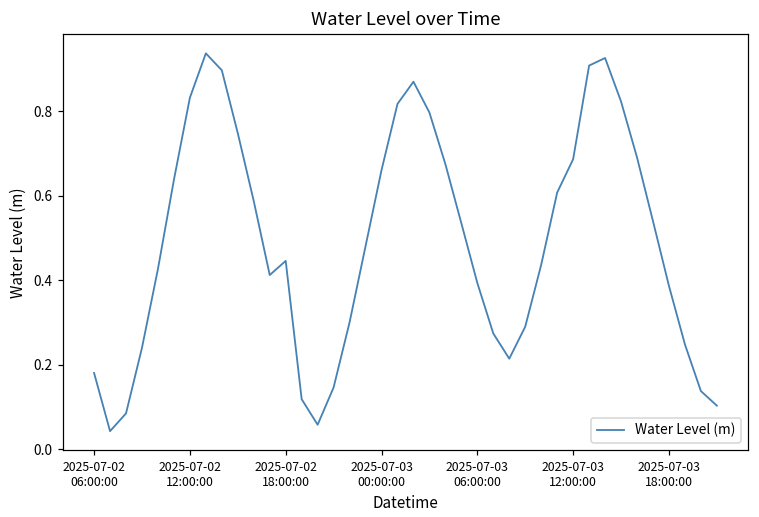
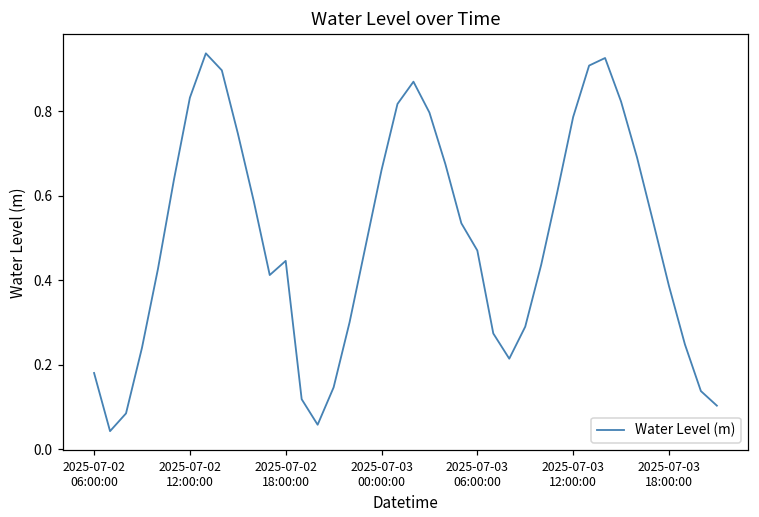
  {
    "2025-07-02 06:00:00": 0.18,
    "2025-07-02 12:00:00": 0.83,
    "2025-07-02 18:00:00": 0.45,
    "2025-07-03 00:00:00": 0.66,
-   "2025-07-03 06:00:00": 0.39,
-   "2025-07-03 12:00:00": 0.69,
+   "2025-07-03 06:00:00": 0.47,
+   "2025-07-03 12:00:00": 0.79,
    "2025-07-03 18:00:00": 0.39
  }
